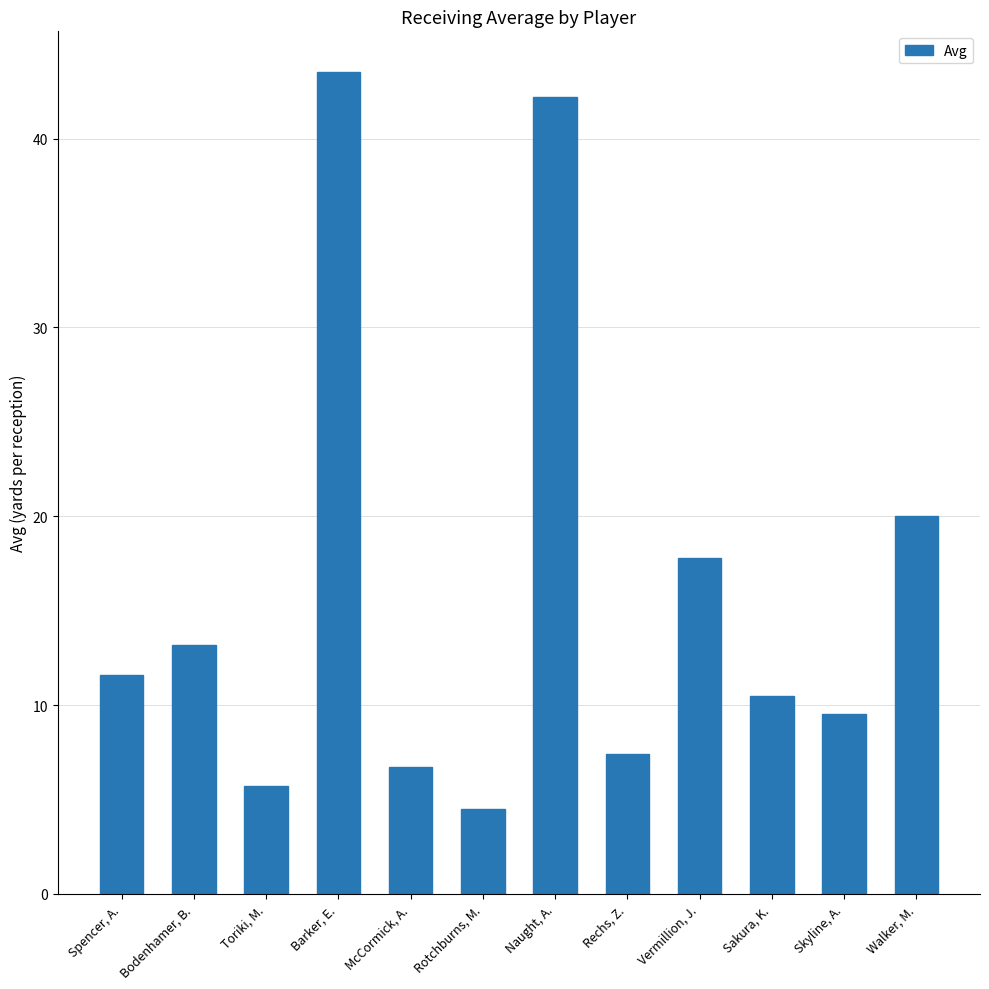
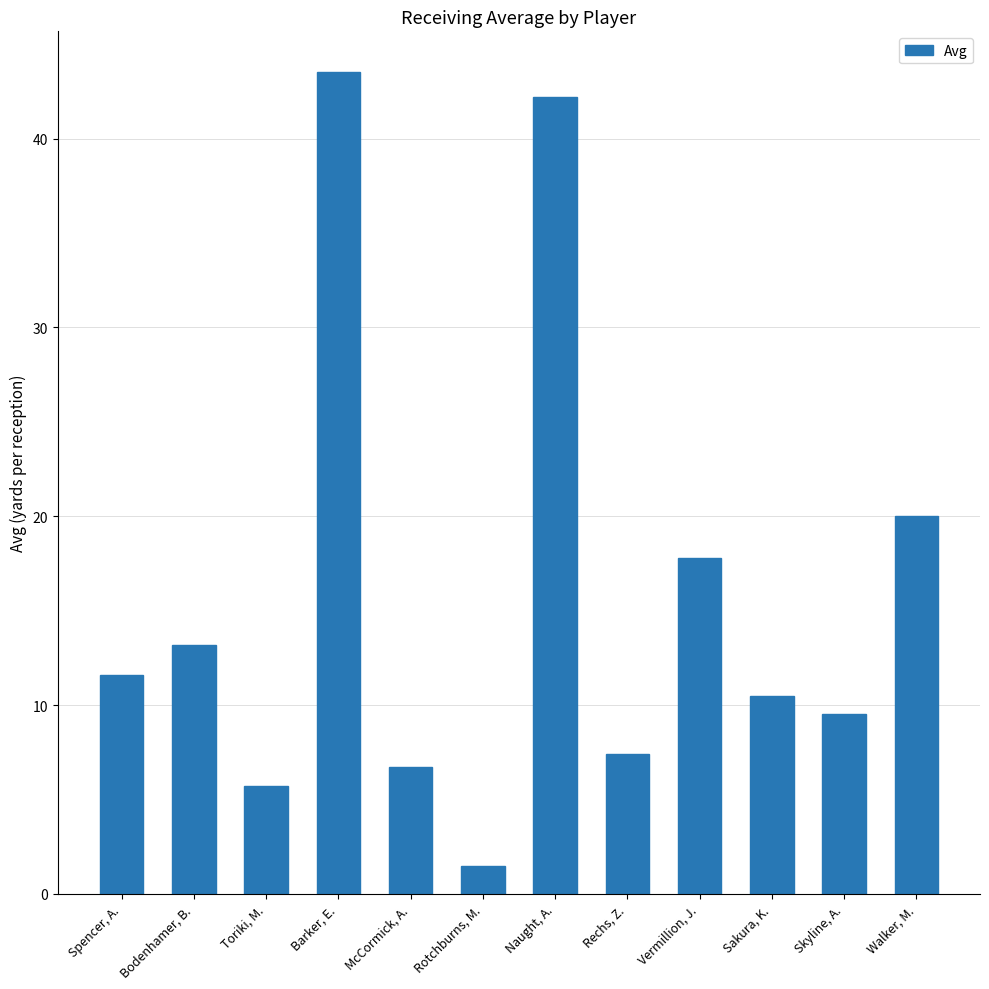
  {
    "Spencer, A.": 11.6,
    "Bodenhamer, B.": 13.2,
    "Toriki, M.": 5.7,
    "Barker, E.": 43.5,
    "McCormick, A.": 6.7,
-   "Rotchburns, M.": 4.5,
+   "Rotchburns, M.": 1.5,
    "Naught, A.": 42.2,
    "Rechs, Z.": 7.4,
    "Vermillion, J.": 17.8,
    "Sakura, K.": 10.5,
    "Skyline, A.": 9.5,
    "Walker, M.": 20.0
  }
